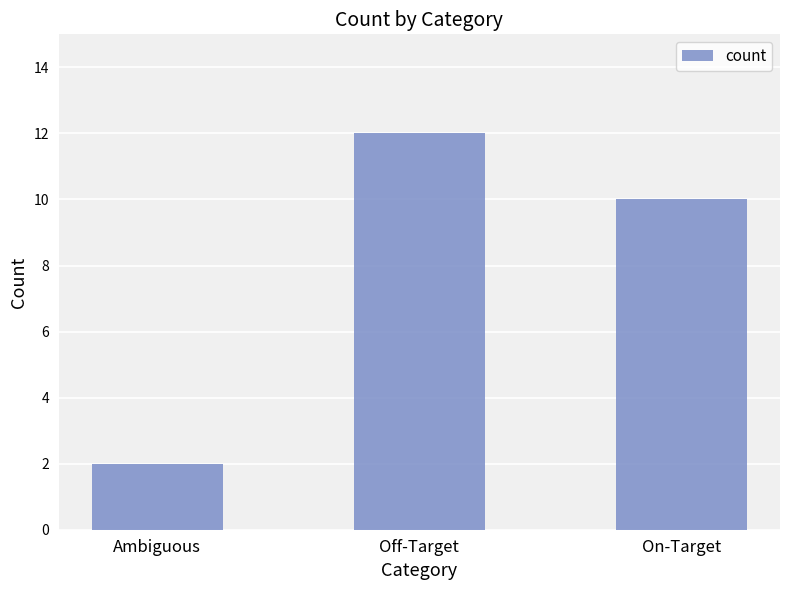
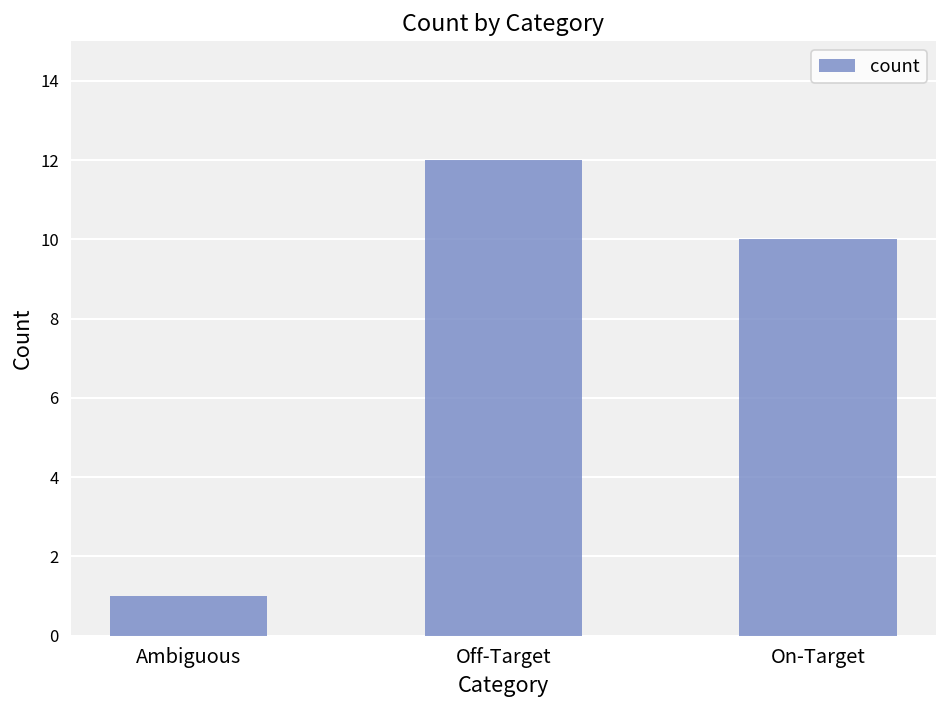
  {
-   "Ambiguous": 2,
+   "Ambiguous": 1,
    "Off-Target": 12,
    "On-Target": 10
  }
